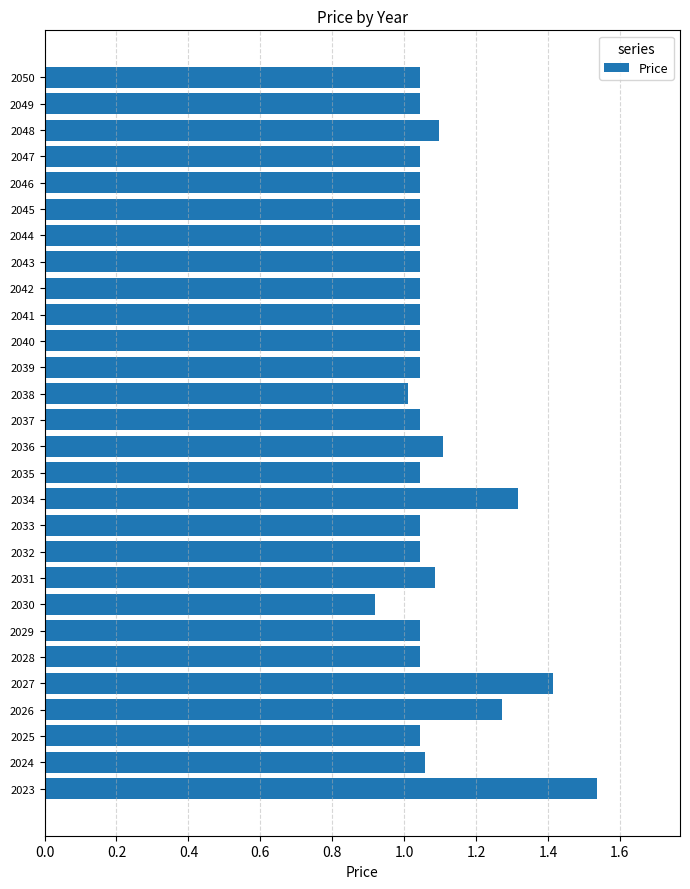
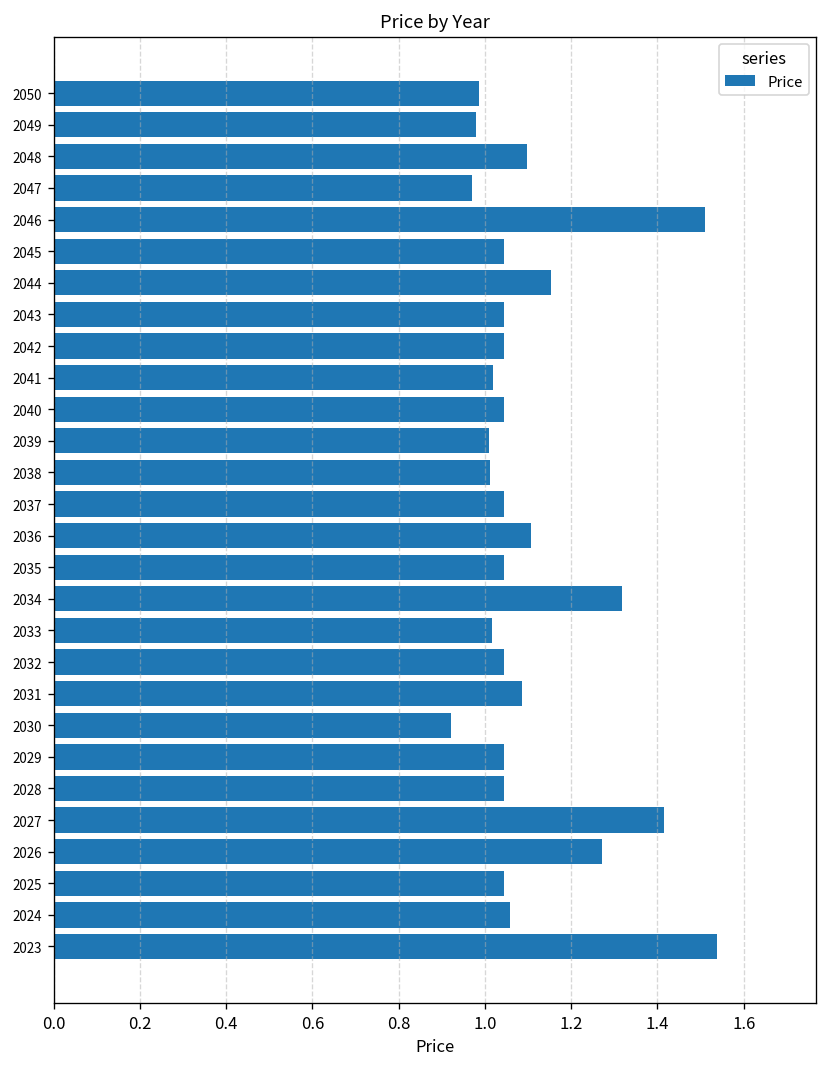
  {
-   "2050": 1.04,
-   "2049": 1.04,
+   "2050": 0.99,
+   "2049": 0.98,
    "2048": 1.10,
-   "2047": 1.04,
-   "2046": 1.04,
+   "2047": 0.97,
+   "2046": 1.51,
    "2045": 1.04,
-   "2044": 1.04,
+   "2044": 1.15,
    "2043": 1.04,
    "2042": 1.04,
-   "2041": 1.04,
+   "2041": 1.02,
    "2040": 1.04,
-   "2039": 1.04,
+   "2039": 1.01,
    "2038": 1.01,
    "2037": 1.04,
    "2036": 1.11,
    "2035": 1.04,
    "2034": 1.32,
-   "2033": 1.04,
+   "2033": 1.02,
    "2032": 1.04,
    "2031": 1.09,
    "2030": 0.92,
    "2029": 1.04,
    "2028": 1.04,
    "2027": 1.41,
    "2026": 1.27,
    "2025": 1.04,
    "2024": 1.06,
    "2023": 1.54
  }
